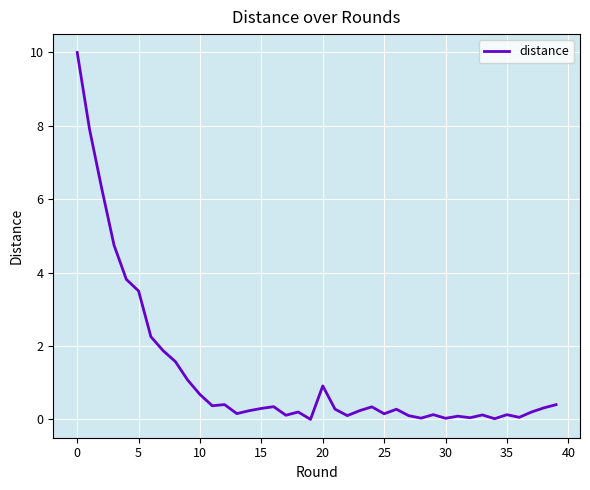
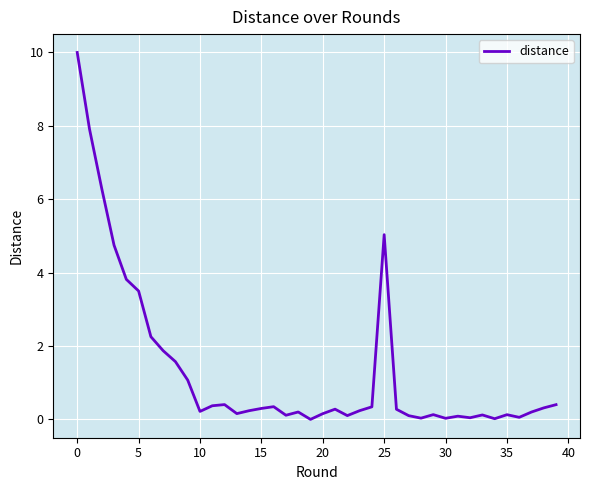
  {
    "0": 10.0,
    "5": 3.5,
-   "10": 0.7,
+   "10": 0.2,
    "15": 0.3,
-   "20": 0.9,
-   "25": 0.2,
+   "20": 0.2,
+   "25": 5.0,
    "30": 0.0,
    "35": 0.1
  }
